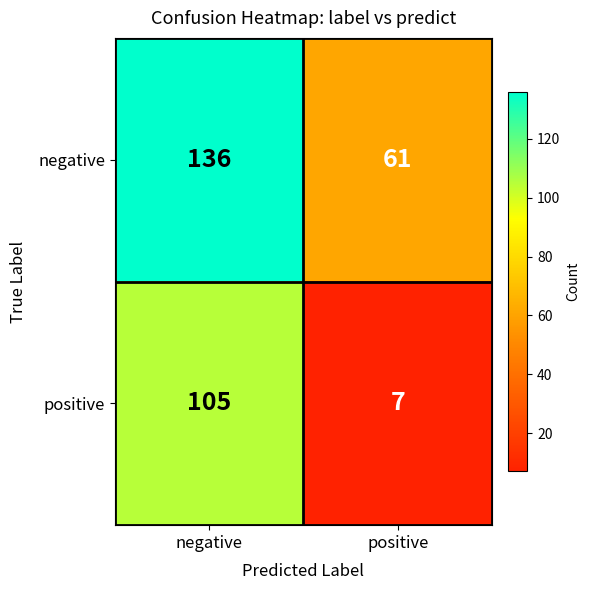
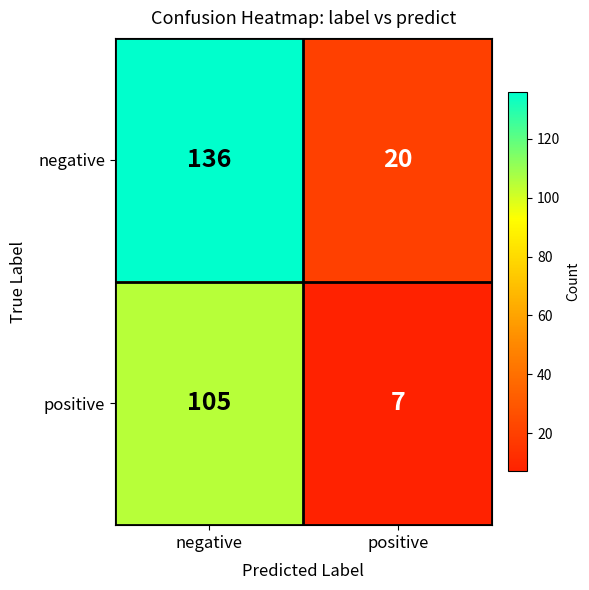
  {
    "negative": {
      "negative": 136,
-     "positive": 61
+     "positive": 20
    },
    "positive": {
      "negative": 105,
      "positive": 7
    }
  }
